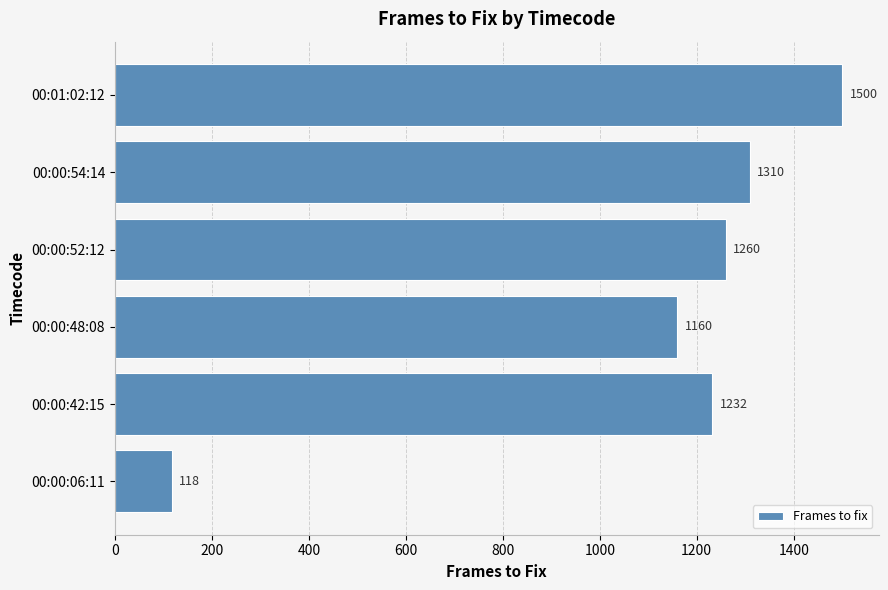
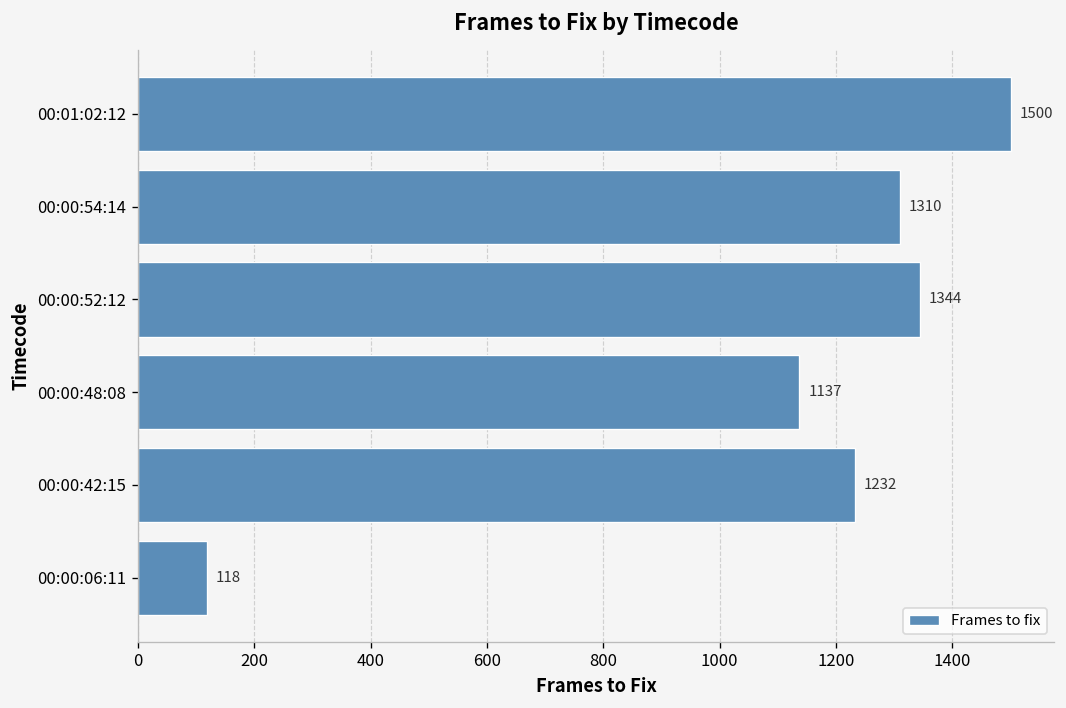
  {
    "00:01:02:12": 1500,
    "00:00:54:14": 1310,
-   "00:00:52:12": 1260,
-   "00:00:48:08": 1160,
+   "00:00:52:12": 1344,
+   "00:00:48:08": 1137,
    "00:00:42:15": 1232,
    "00:00:06:11": 118
  }
